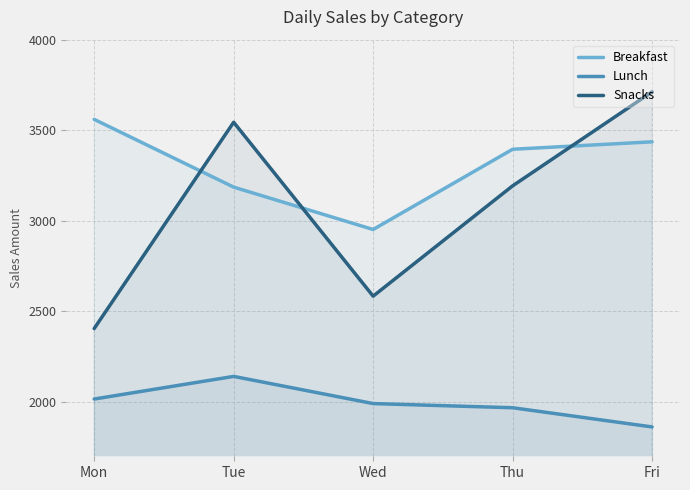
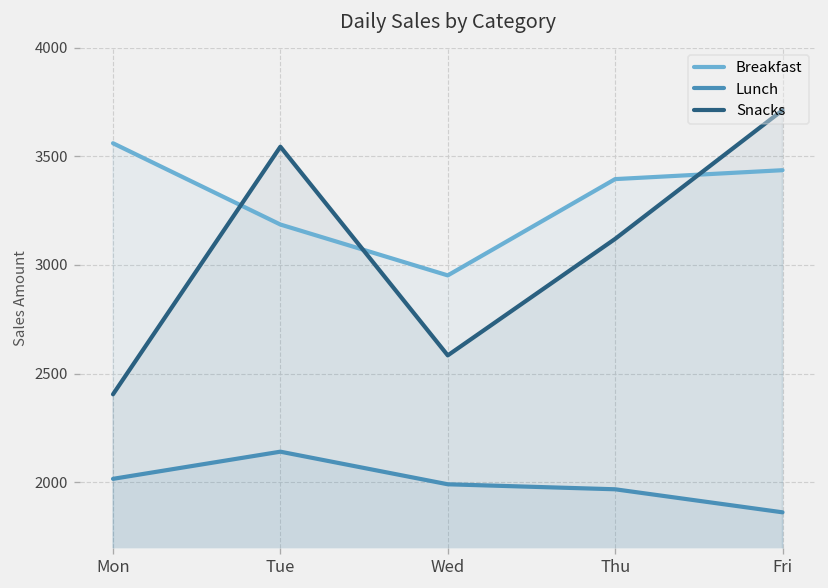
  {
    "Snacks": {
      "Mon": 2410,
      "Tue": 3540,
      "Wed": 2580,
-     "Thu": 3190
+     "Thu": 3120
    }
  }
